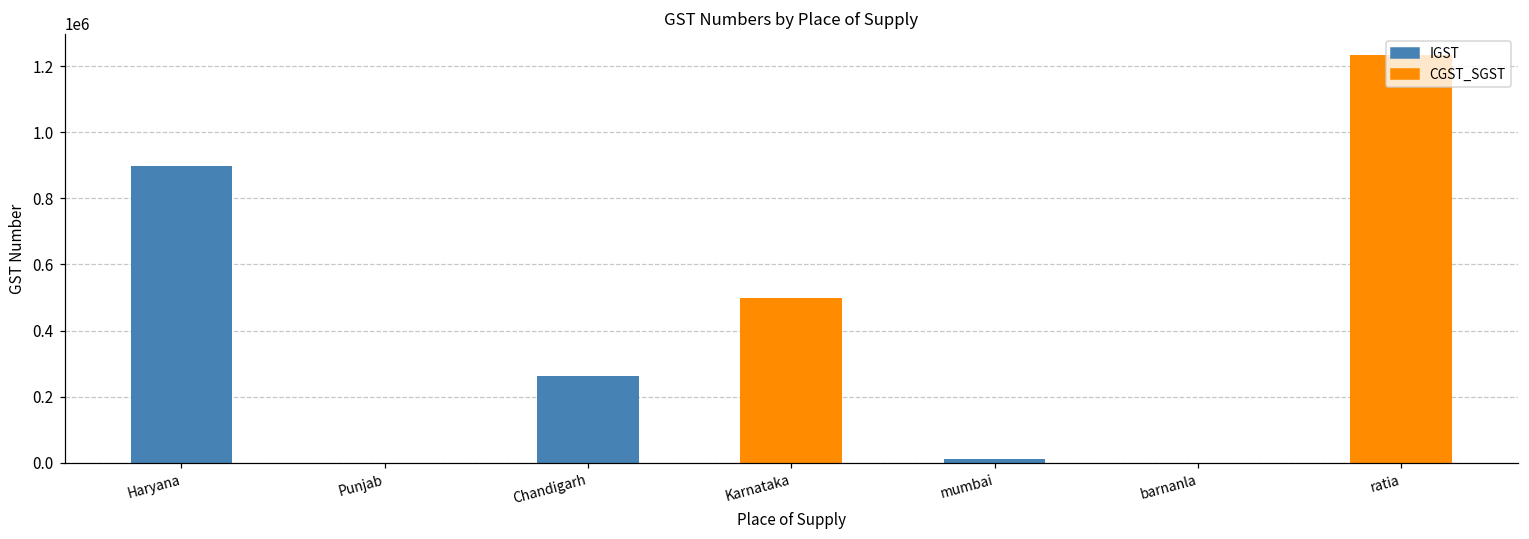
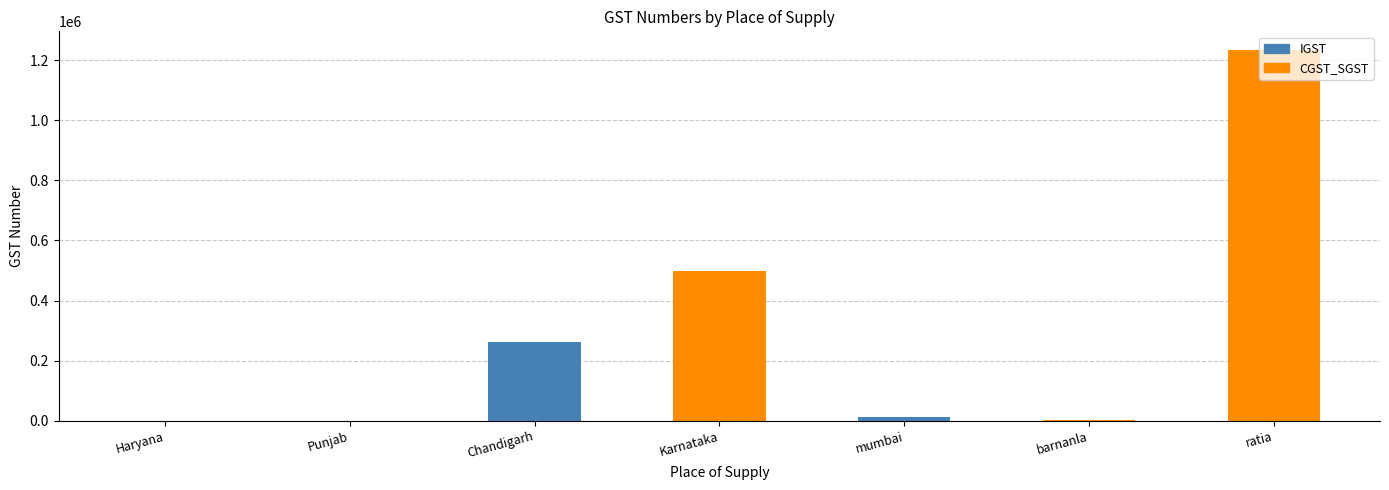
  {
-   "Haryana": 900000,
+   "Haryana": 0,
    "Chandigarh": 260000,
    "Karnataka": 500000,
    "mumbai": 10000
  }
